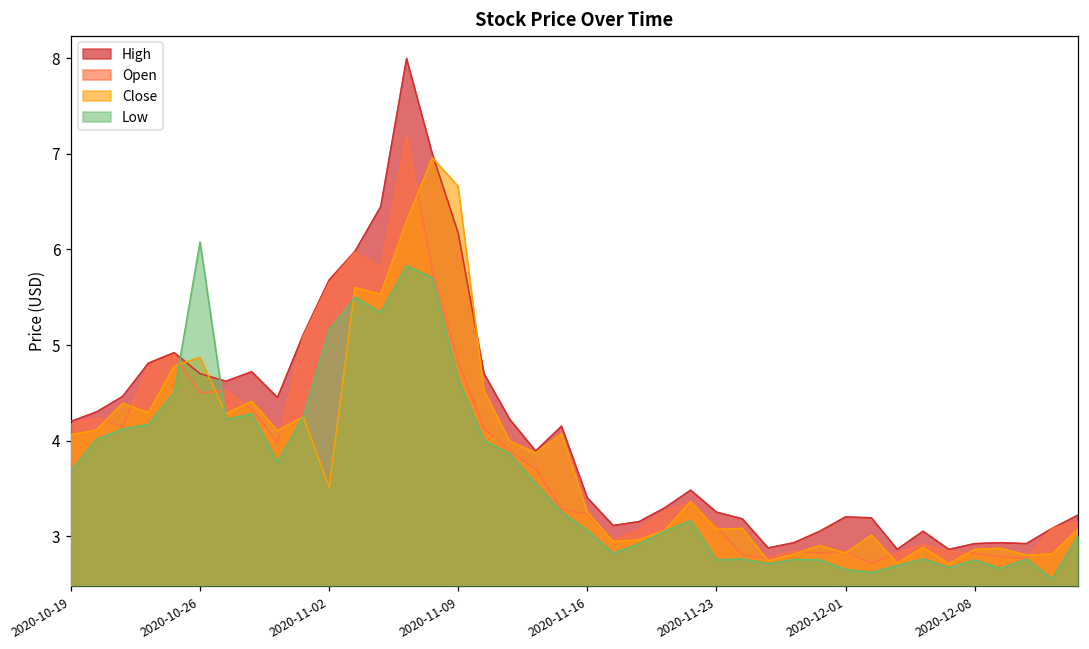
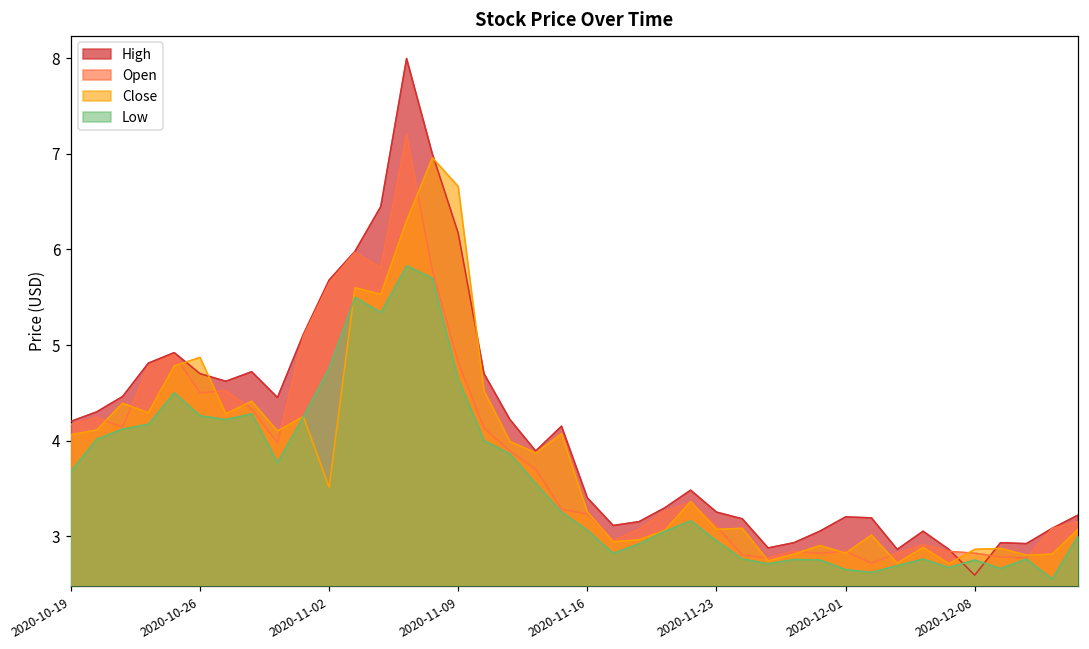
  {
    "High": {
      "2020-10-19": 4.2,
      "2020-10-26": 4.7,
      "2020-11-02": 5.7,
      "2020-11-09": 6.2,
      "2020-11-16": 3.4,
      "2020-11-23": 3.3,
      "2020-12-01": 3.2,
-     "2020-12-08": 2.9
+     "2020-12-08": 2.6
    },
    "Open": {
      "2020-10-19": 4.2,
      "2020-10-26": 4.5,
      "2020-11-02": 5.7,
      "2020-11-09": 4.8,
      "2020-11-23": 3.1,
      "2020-12-08": 2.8
    },
    "Close": {
      "2020-10-19": 4.1,
      "2020-10-26": 4.9,
      "2020-11-02": 3.5,
      "2020-11-09": 6.7,
      "2020-11-23": 3.1,
      "2020-12-08": 2.9
    },
    "Low": {
      "2020-10-19": 3.7,
-     "2020-10-26": 6.1,
-     "2020-11-02": 5.2,
+     "2020-10-26": 4.3,
+     "2020-11-02": 4.8,
      "2020-11-09": 4.6,
      "2020-11-16": 3.1,
-     "2020-11-23": 2.8,
+     "2020-11-23": 3.0,
      "2020-12-01": 2.7,
      "2020-12-08": 2.8
    }
  }
